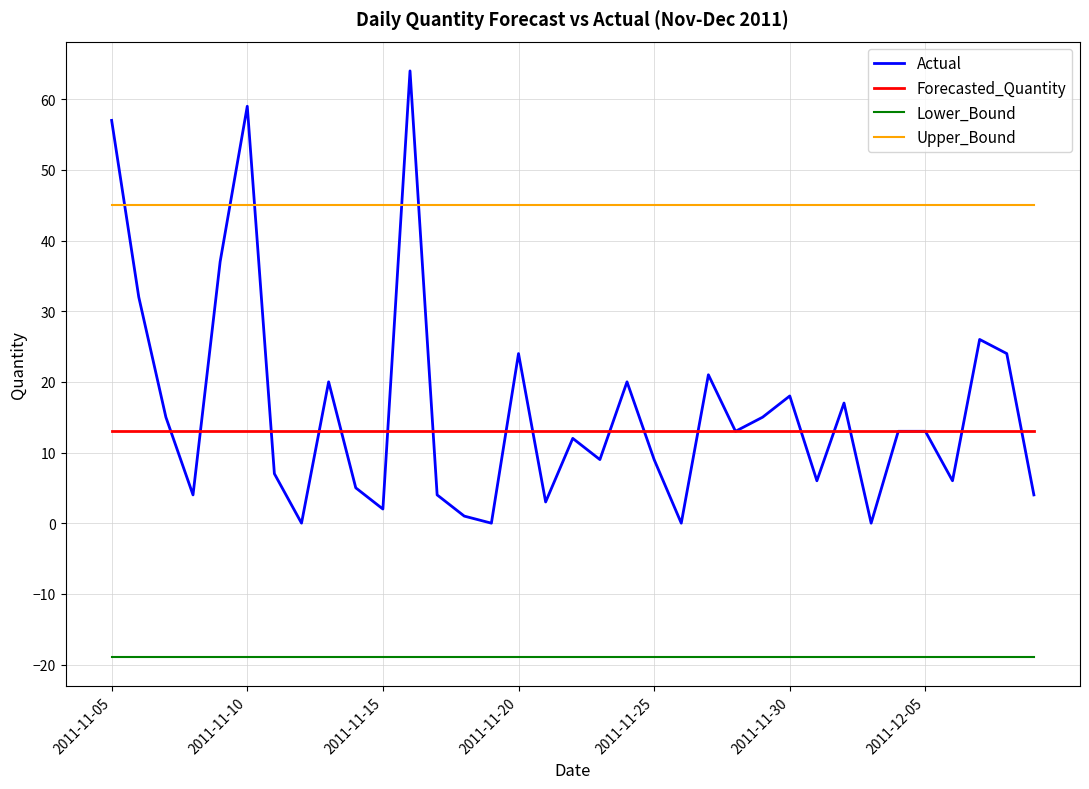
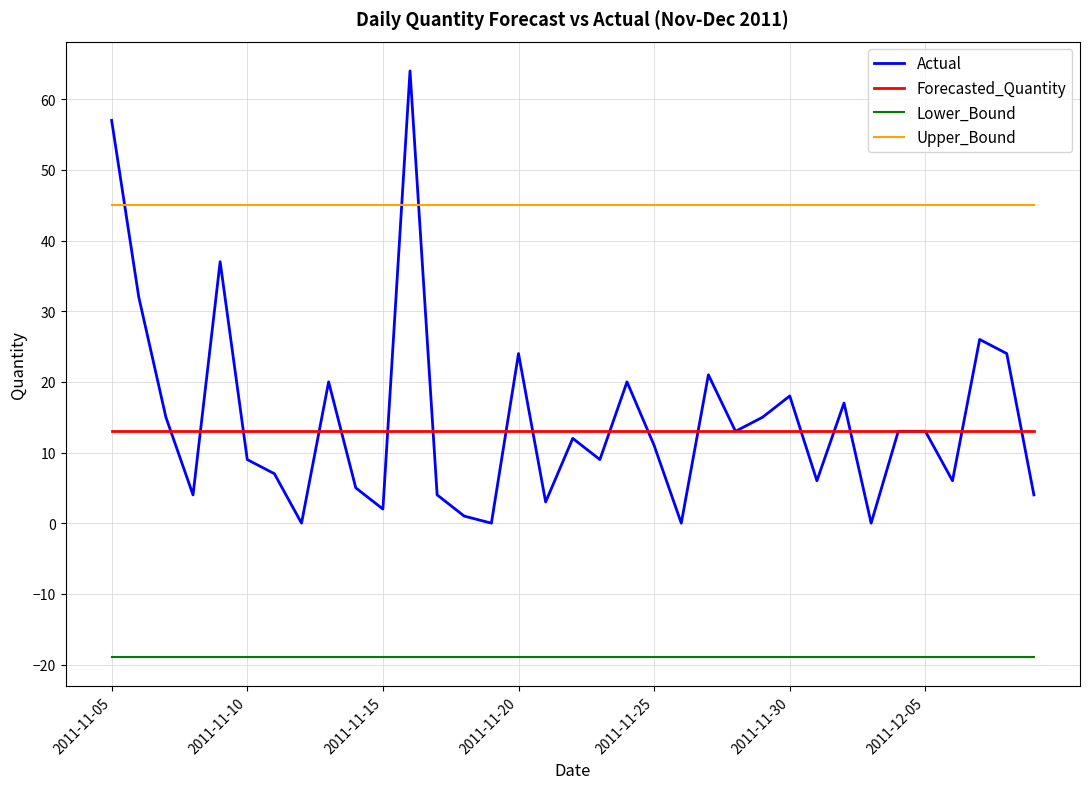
  {
    "Actual": {
      "2011-11-05": 57,
-     "2011-11-10": 59,
+     "2011-11-10": 9,
      "2011-11-15": 2,
      "2011-11-20": 24,
-     "2011-11-25": 9,
+     "2011-11-25": 11,
      "2011-11-30": 18
    },
    "Forecasted_Quantity": {
      "2011-11-05": 13,
      "2011-11-10": 13,
      "2011-11-15": 13,
      "2011-11-20": 13,
      "2011-11-25": 13,
      "2011-11-30": 13
    },
    "Lower_Bound": {
      "2011-11-05": -19,
      "2011-11-10": -19,
      "2011-11-15": -19,
      "2011-11-20": -19,
      "2011-11-25": -19,
      "2011-11-30": -19,
      "2011-12-05": -19
    },
    "Upper_Bound": {
      "2011-11-05": 45,
      "2011-11-10": 45,
      "2011-11-15": 45,
      "2011-11-20": 45,
      "2011-11-25": 45,
      "2011-11-30": 45,
      "2011-12-05": 45
    }
  }
